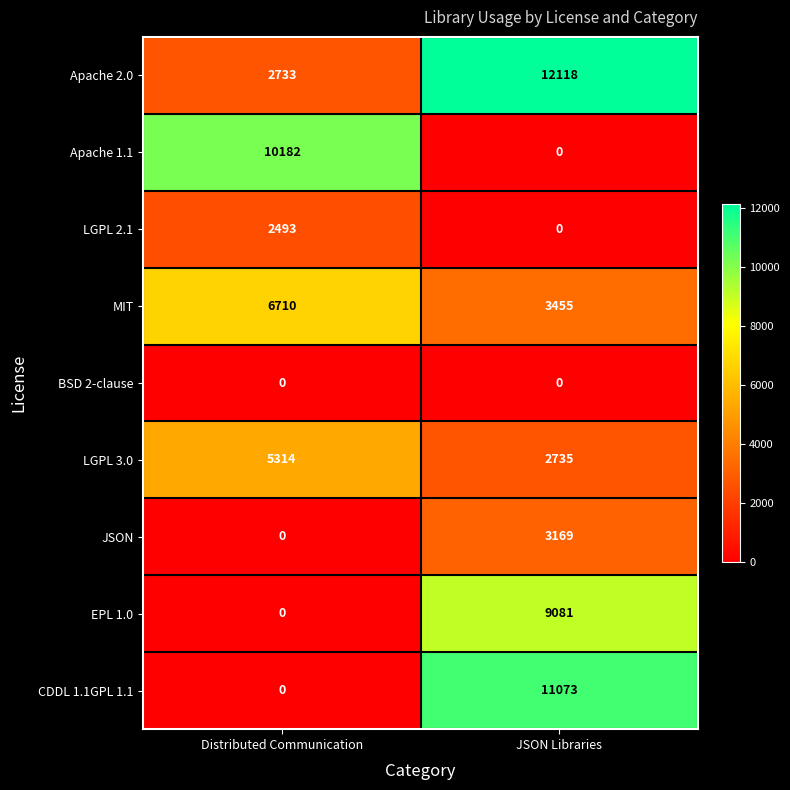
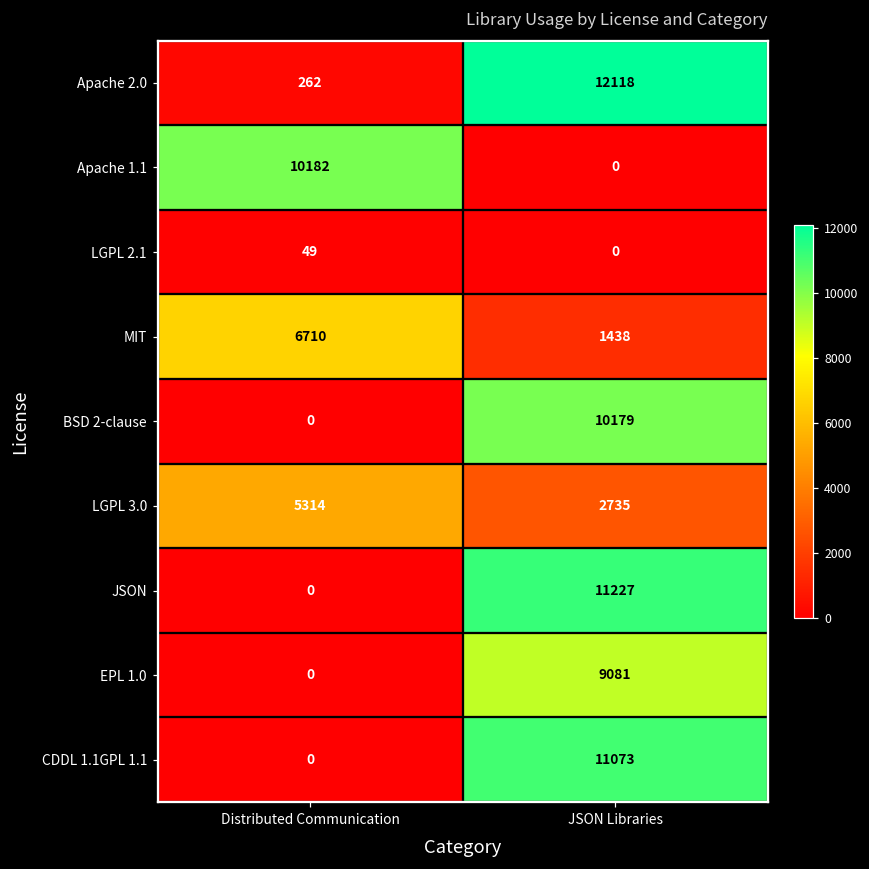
  {
    "Apache 2.0": {
-     "Distributed Communication": 2733,
+     "Distributed Communication": 262,
      "JSON Libraries": 12118
    },
    "Apache 1.1": {
      "Distributed Communication": 10182,
      "JSON Libraries": 0
    },
    "LGPL 2.1": {
-     "Distributed Communication": 2493,
+     "Distributed Communication": 49,
      "JSON Libraries": 0
    },
    "MIT": {
      "Distributed Communication": 6710,
-     "JSON Libraries": 3455
+     "JSON Libraries": 1438
    },
    "BSD 2-clause": {
      "Distributed Communication": 0,
-     "JSON Libraries": 0
+     "JSON Libraries": 10179
    },
    "LGPL 3.0": {
      "Distributed Communication": 5314,
      "JSON Libraries": 2735
    },
    "JSON": {
      "Distributed Communication": 0,
-     "JSON Libraries": 3169
+     "JSON Libraries": 11227
    },
    "EPL 1.0": {
      "Distributed Communication": 0,
      "JSON Libraries": 9081
    },
    "CDDL 1.1GPL 1.1": {
      "Distributed Communication": 0,
      "JSON Libraries": 11073
    }
  }
